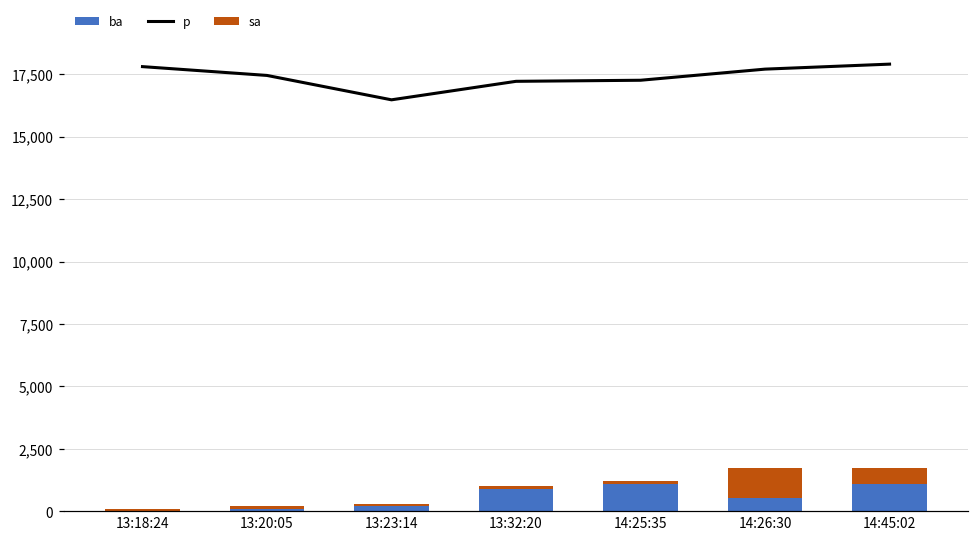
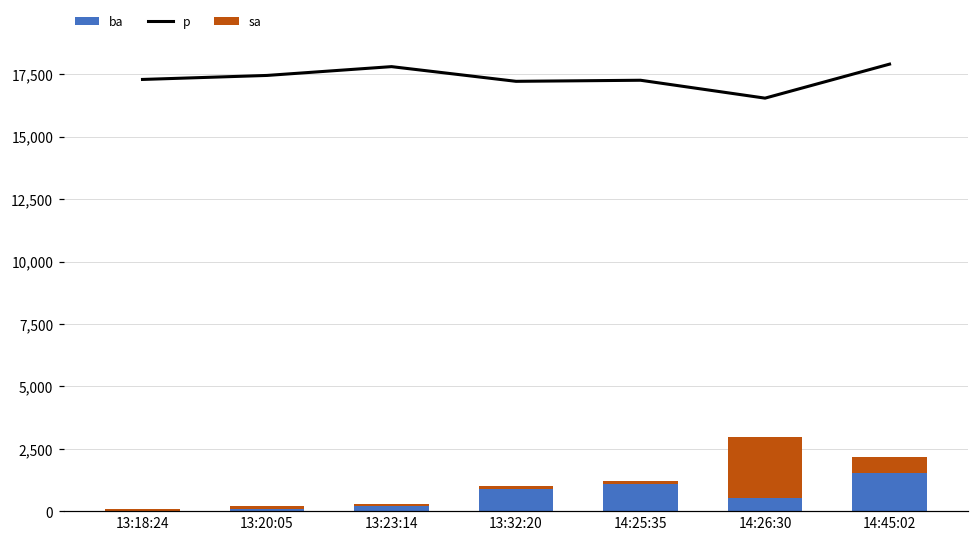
  {
    "p": {
-     "13:18:24": "17,800",
+     "13:18:24": "17,300",
      "13:20:05": "17,400",
-     "13:23:14": "16,500",
+     "13:23:14": "17,800",
      "13:32:20": "17,200",
      "14:25:35": "17,300",
-     "14:26:30": "17,700",
+     "14:26:30": "16,500",
      "14:45:02": "17,900"
    },
    "ba": {
      "13:18:24": "0",
      "13:23:14": "200",
      "13:32:20": "900",
      "14:25:35": "1,100",
      "14:26:30": "500",
-     "14:45:02": "1,100"
+     "14:45:02": "1,500"
    },
    "sa": {
-     "14:26:30": "1,200",
+     "14:26:30": "2,500",
      "14:45:02": "600"
    }
  }
